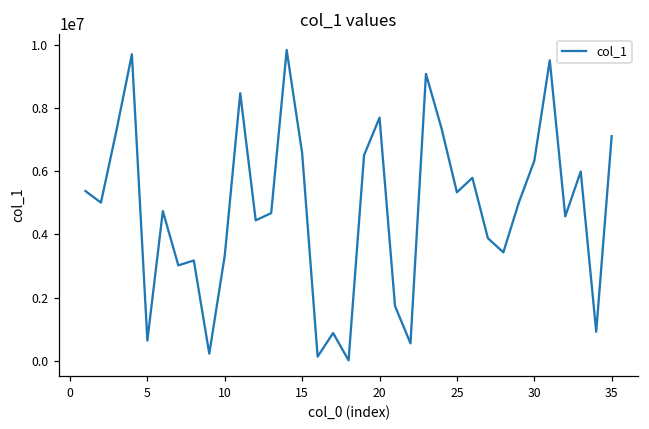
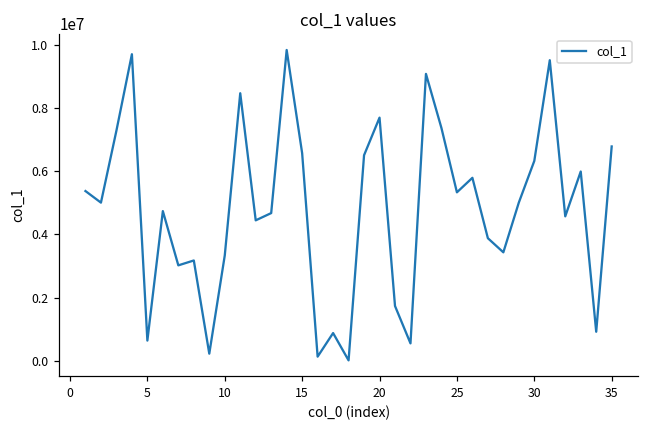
  {
    "5": 600000,
    "10": 3300000,
    "15": 6600000,
    "20": 7700000,
    "25": 5300000,
    "30": 6300000,
-   "35": 7100000
+   "35": 6800000
  }
